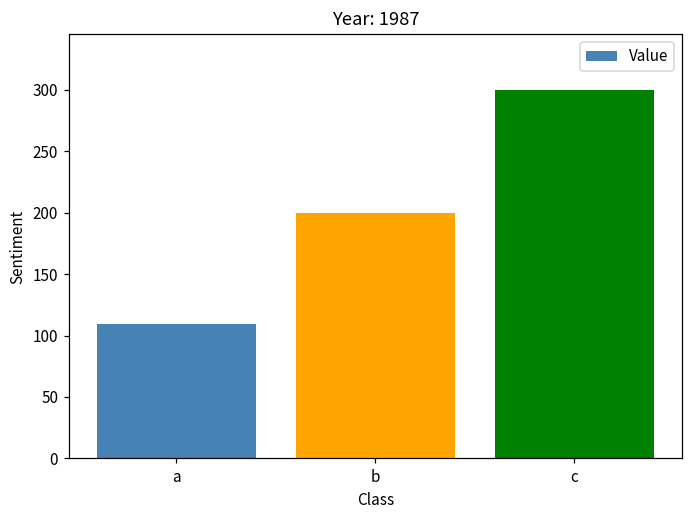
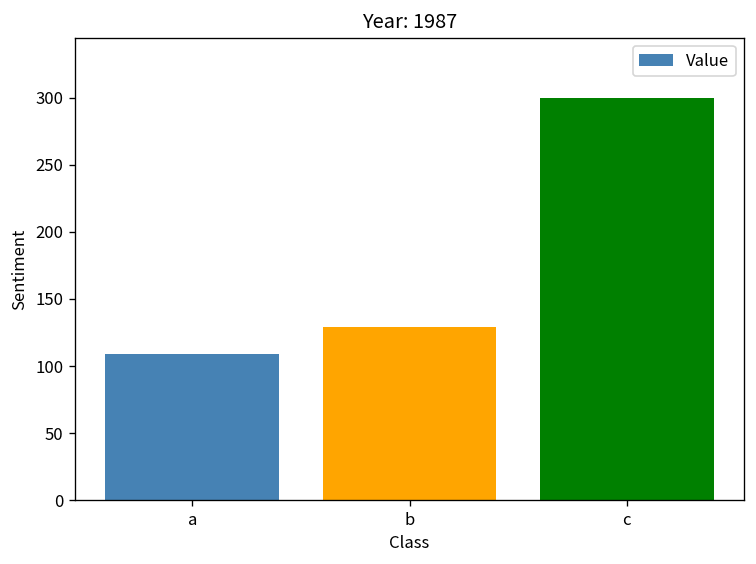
  {
    "a": 109,
-   "b": 200,
+   "b": 129,
    "c": 300
  }
